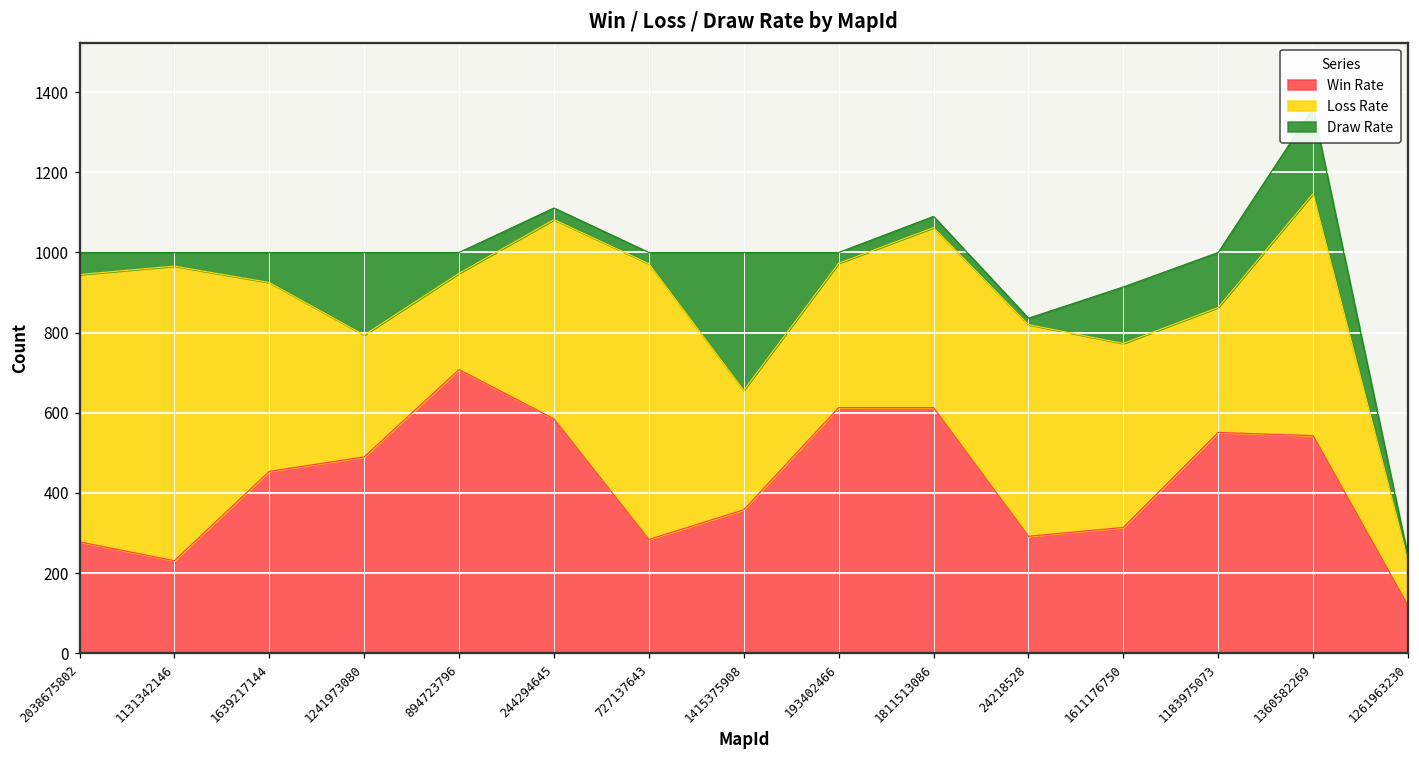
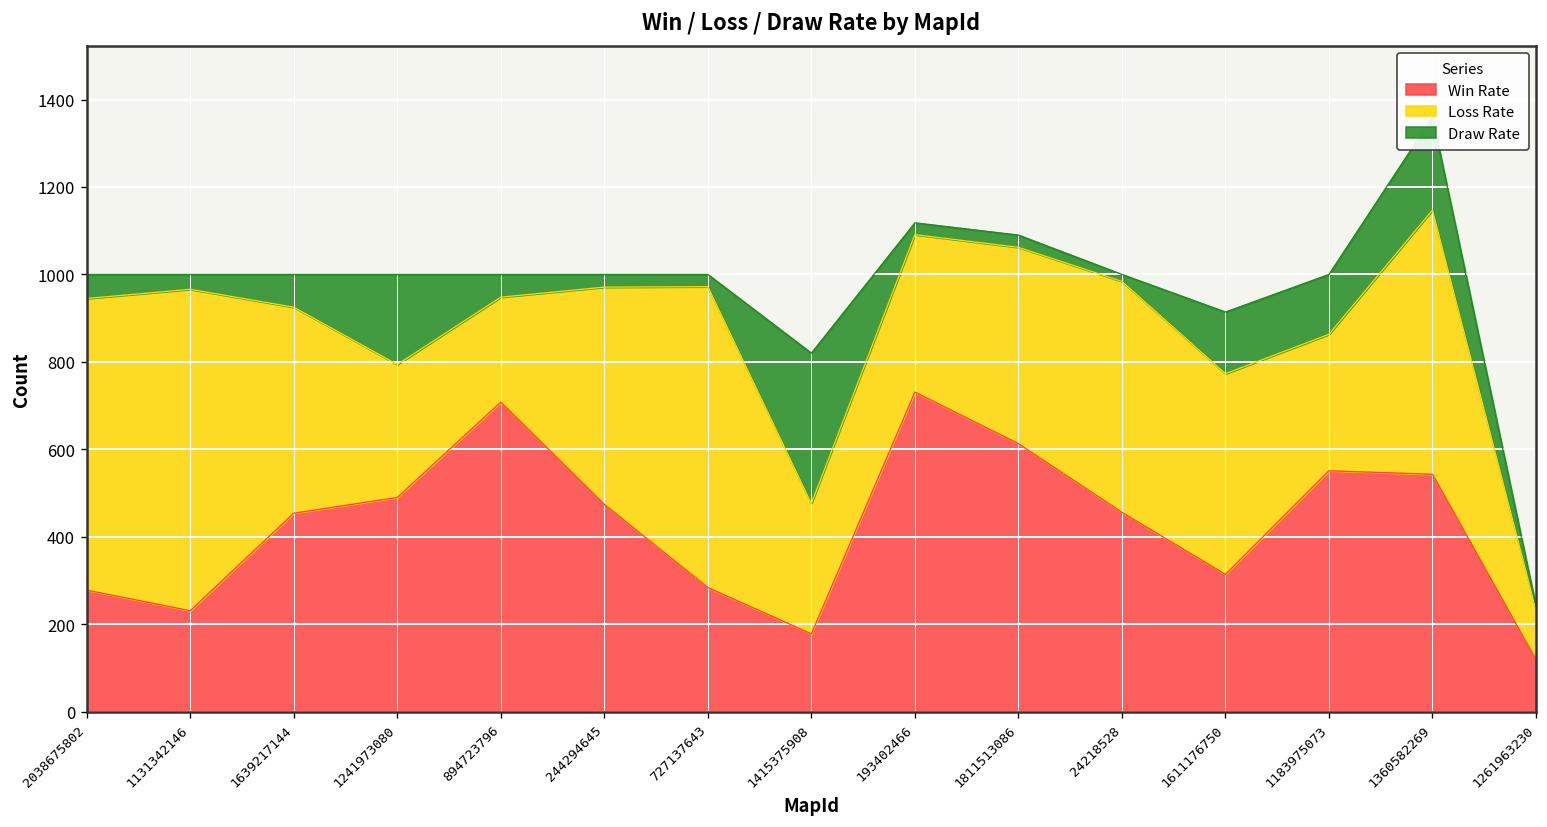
  {
    "Win Rate": {
      "2038675802": 280,
      "1131342146": 230,
      "1639217144": 450,
      "1241973080": 490,
      "894723796": 710,
-     "244294645": 590,
+     "244294645": 470,
      "727137643": 280,
-     "1415375908": 360,
-     "193402466": 610,
+     "1415375908": 180,
+     "193402466": 730,
      "1811513086": 610,
-     "24218528": 290,
+     "24218528": 460,
      "1611176750": 310,
      "1183975073": 550,
      "1360582269": 540,
      "1261963230": 120
    },
    "Loss Rate": {
      "2038675802": 670,
      "1131342146": 740,
      "1639217144": 470,
      "1241973080": 300,
      "894723796": 240,
      "244294645": 500,
      "727137643": 690,
      "1415375908": 300,
      "193402466": 360,
      "1811513086": 450,
      "24218528": 530,
      "1611176750": 460,
      "1183975073": 310,
      "1360582269": 600,
      "1261963230": 110
    },
    "Draw Rate": {
      "2038675802": 60,
      "1131342146": 30,
      "1639217144": 80,
      "1241973080": 210,
      "894723796": 50,
      "244294645": 30,
      "727137643": 30,
      "1415375908": 340,
      "193402466": 30,
      "1811513086": 30,
      "24218528": 20,
      "1611176750": 140,
      "1183975073": 140,
      "1261963230": 10
    }
  }
